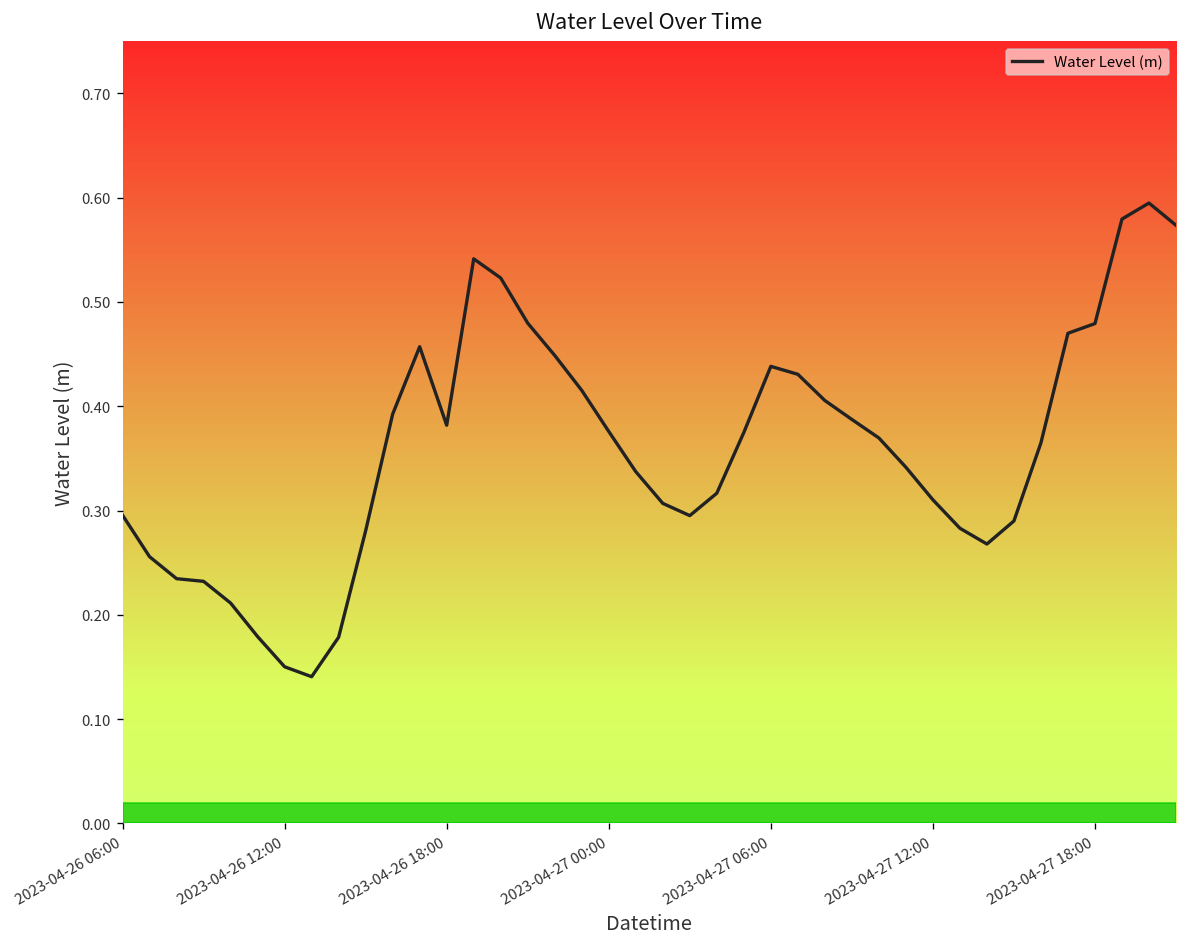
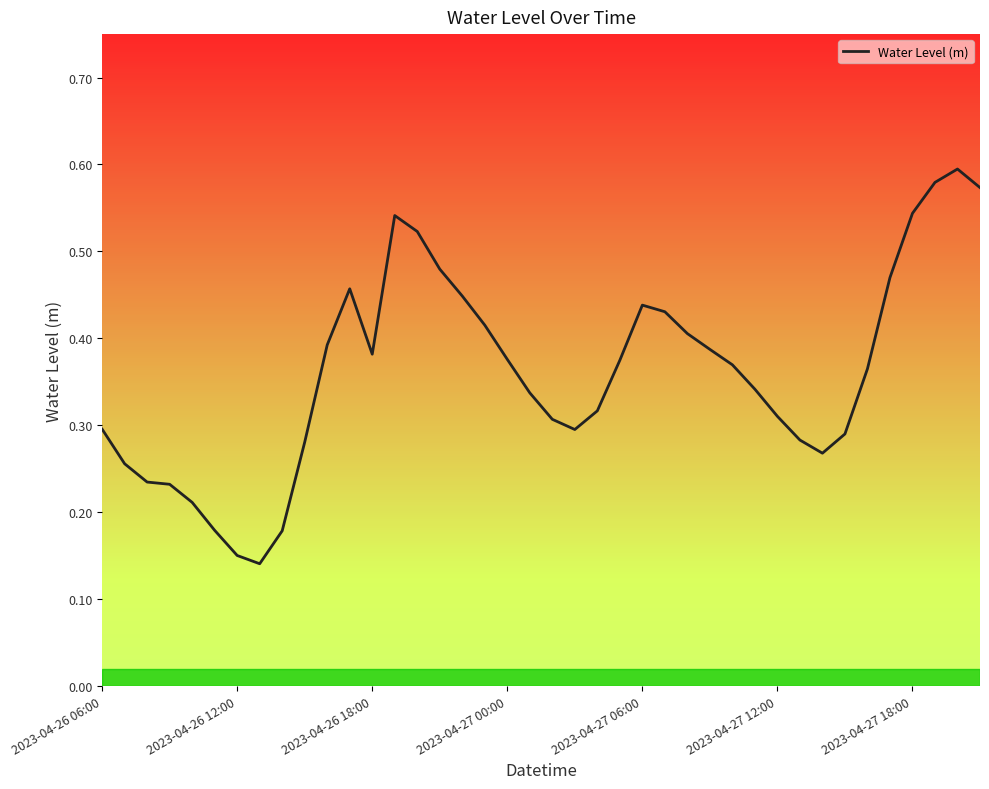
  {
    "2023-04-26 06:00": 0.30,
    "2023-04-26 12:00": 0.15,
    "2023-04-26 18:00": 0.38,
    "2023-04-27 00:00": 0.38,
    "2023-04-27 06:00": 0.44,
    "2023-04-27 12:00": 0.31,
-   "2023-04-27 18:00": 0.48
+   "2023-04-27 18:00": 0.54
  }
